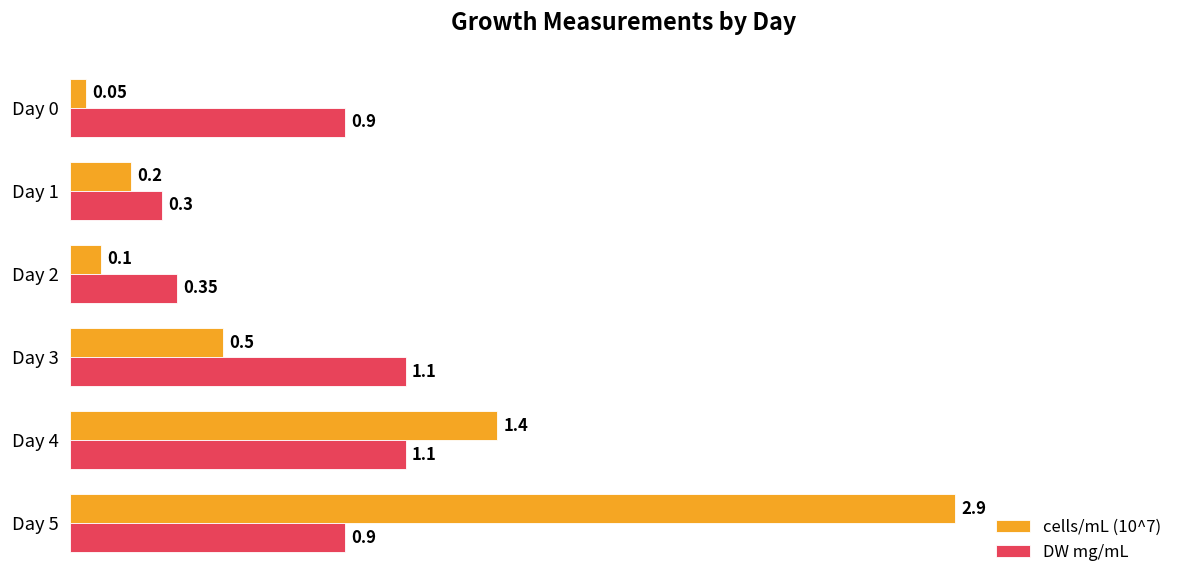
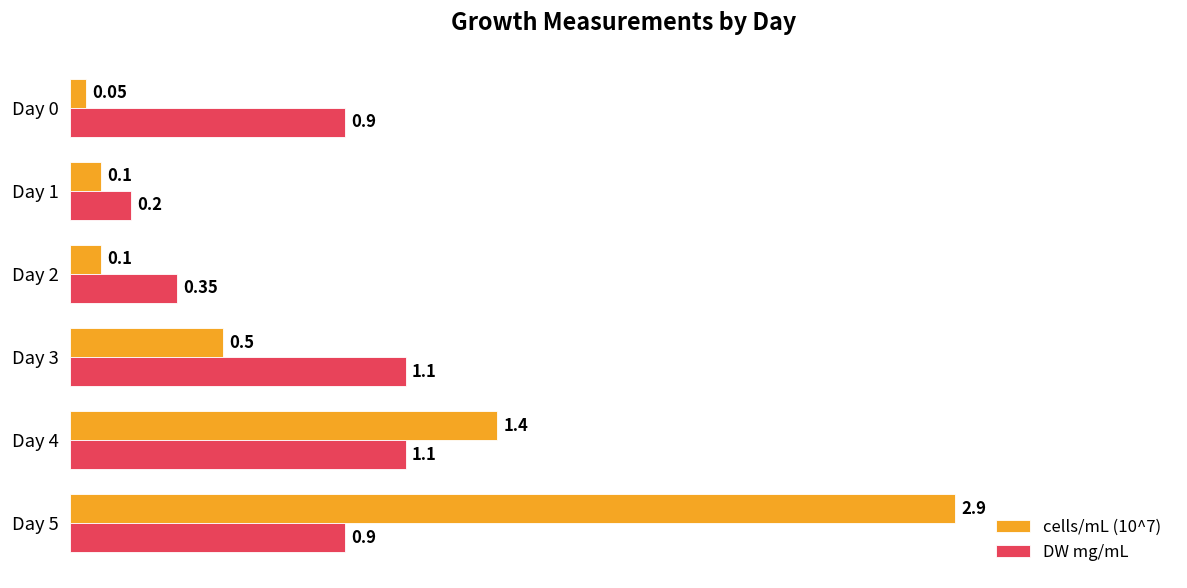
  {
    "cells/mL (10^7)": {
      "Day 0": 0.05,
-     "Day 1": 0.2,
+     "Day 1": 0.1,
      "Day 2": 0.1,
      "Day 3": 0.5,
      "Day 4": 1.4,
      "Day 5": 2.9
    },
    "DW mg/mL": {
      "Day 0": 0.9,
-     "Day 1": 0.3,
+     "Day 1": 0.2,
      "Day 2": 0.35,
      "Day 3": 1.1,
      "Day 4": 1.1,
      "Day 5": 0.9
    }
  }
